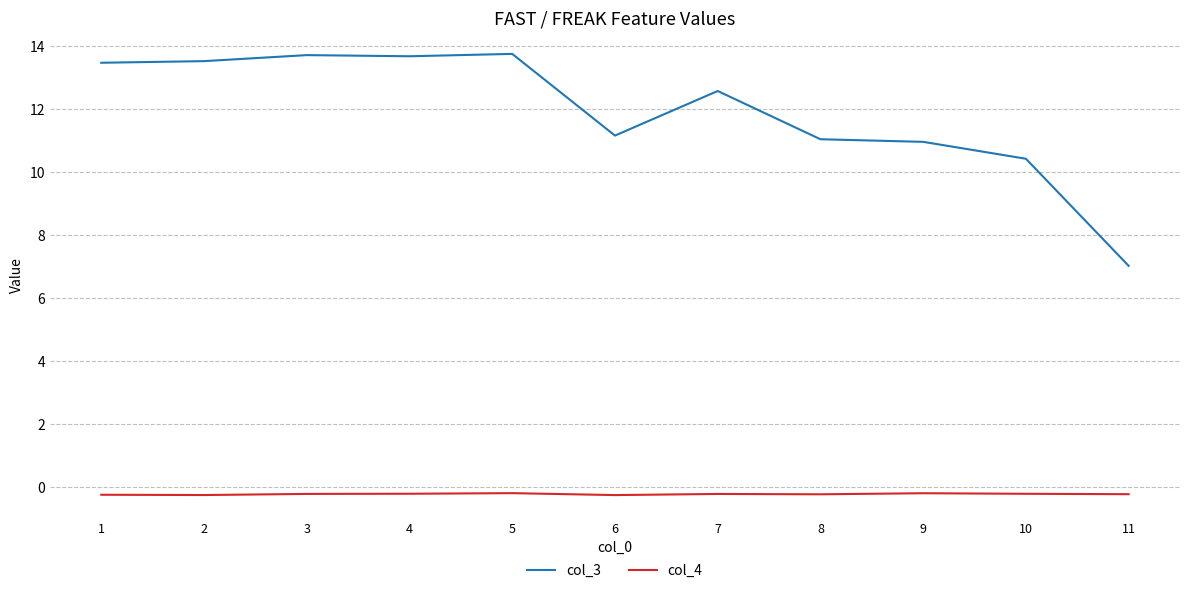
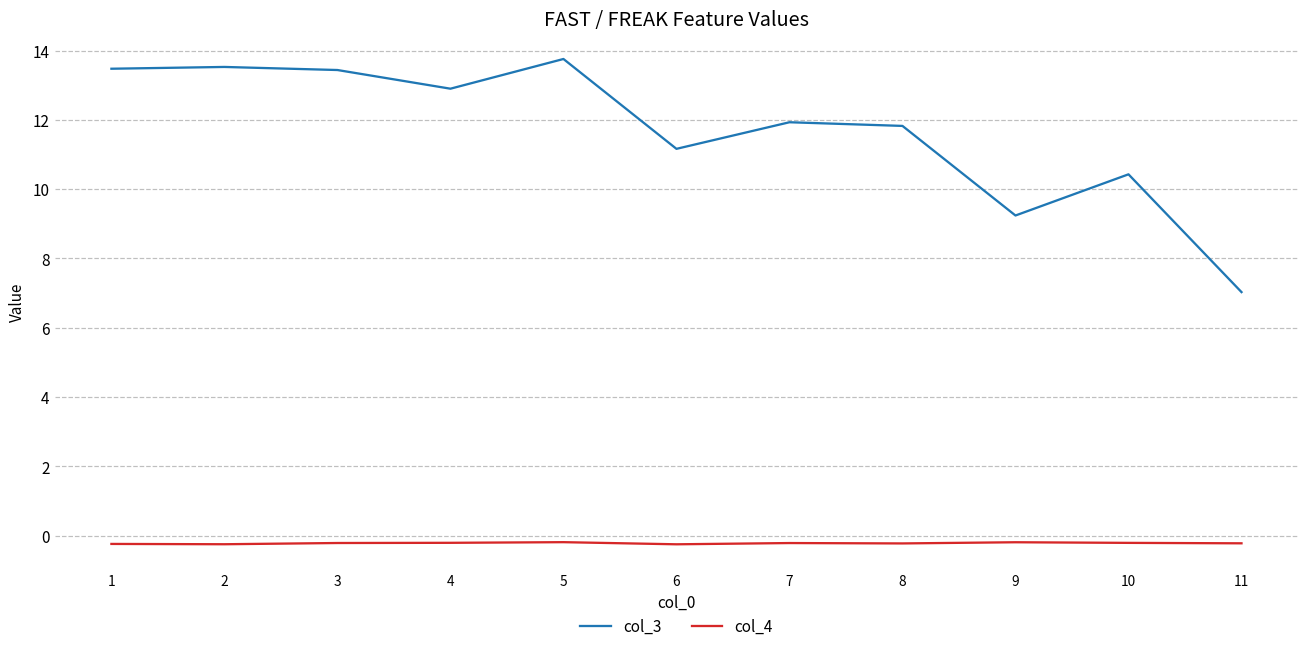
  {
    "col_3": {
      "1": 13.5,
      "2": 13.5,
-     "3": 13.7,
-     "4": 13.7,
+     "3": 13.4,
+     "4": 12.9,
      "5": 13.8,
      "6": 11.2,
-     "7": 12.6,
-     "8": 11.0,
-     "9": 11.0,
+     "7": 11.9,
+     "8": 11.8,
+     "9": 9.2,
      "10": 10.4,
      "11": 7.0
    },
    "col_4": {
      "1": -0.2,
      "2": -0.3,
      "3": -0.2,
      "4": -0.2,
      "5": -0.2,
      "6": -0.3,
      "7": -0.2,
      "8": -0.2,
      "9": -0.2,
      "10": -0.2,
      "11": -0.2
    }
  }
